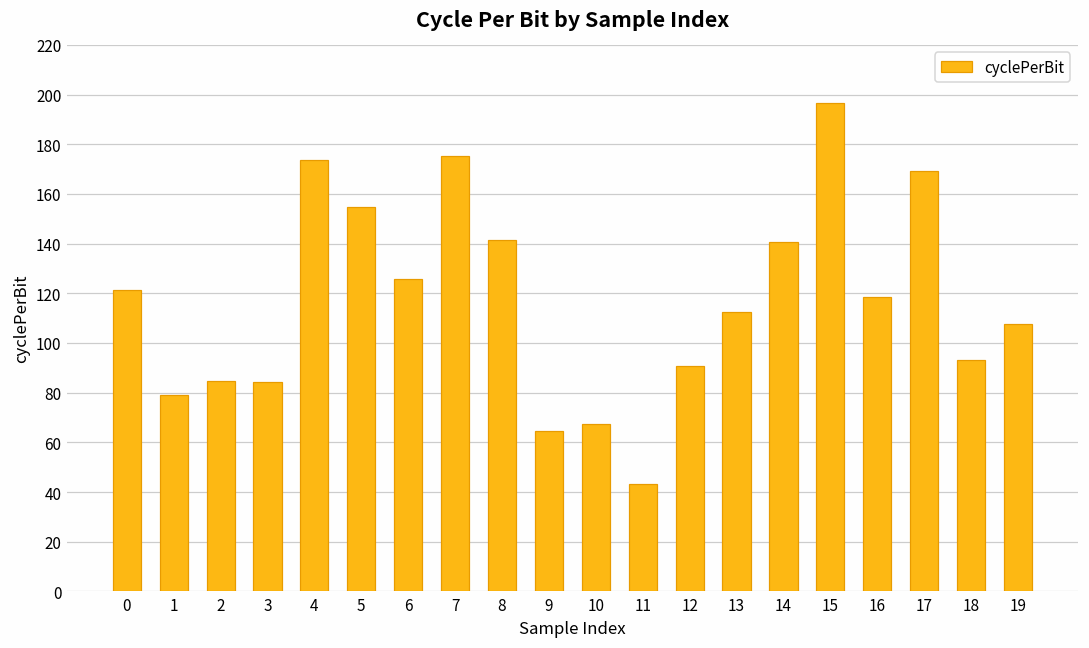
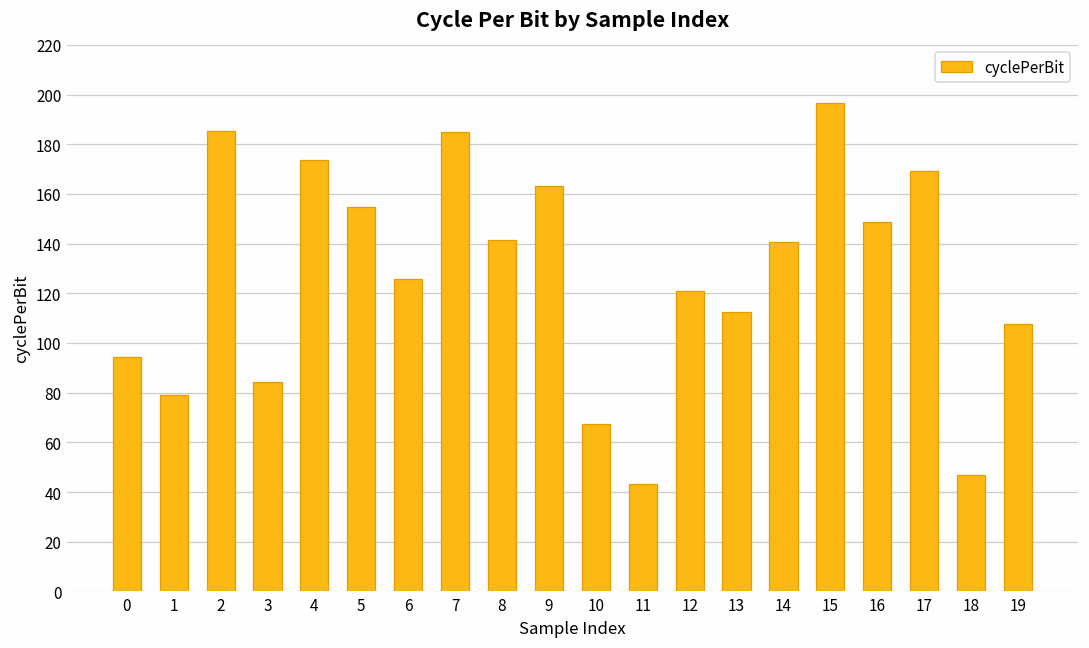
  {
-   "0": 121,
+   "0": 94,
    "1": 79,
-   "2": 85,
+   "2": 185,
    "3": 84,
    "4": 174,
    "5": 155,
    "6": 126,
-   "7": 175,
+   "7": 185,
    "8": 141,
-   "9": 65,
+   "9": 163,
    "10": 68,
    "11": 43,
-   "12": 91,
+   "12": 121,
    "13": 113,
    "14": 141,
    "15": 197,
-   "16": 119,
+   "16": 149,
    "17": 169,
-   "18": 93,
+   "18": 47,
    "19": 108
  }
